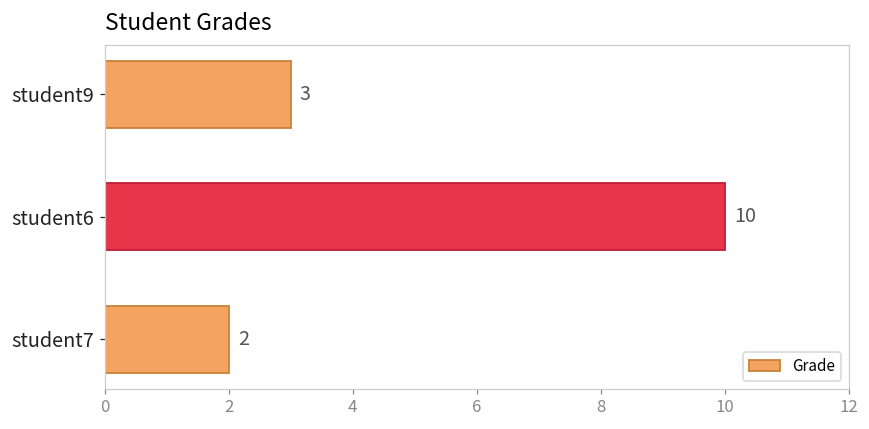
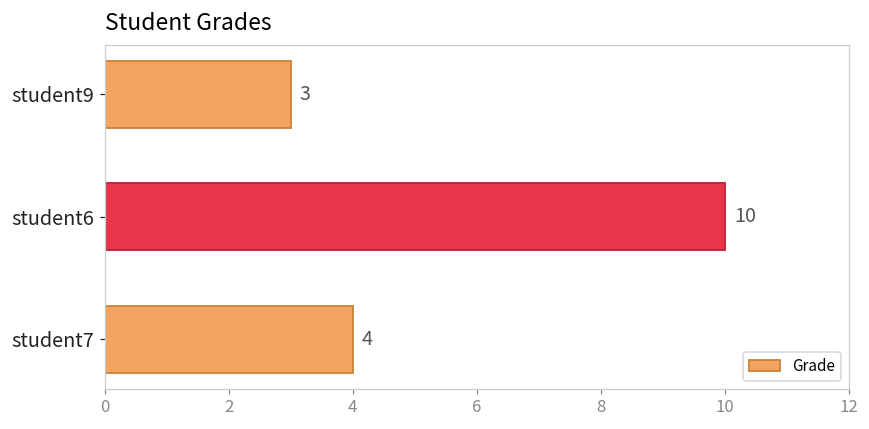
  {
    "student9": 3,
    "student6": 10,
-   "student7": 2
+   "student7": 4
  }
